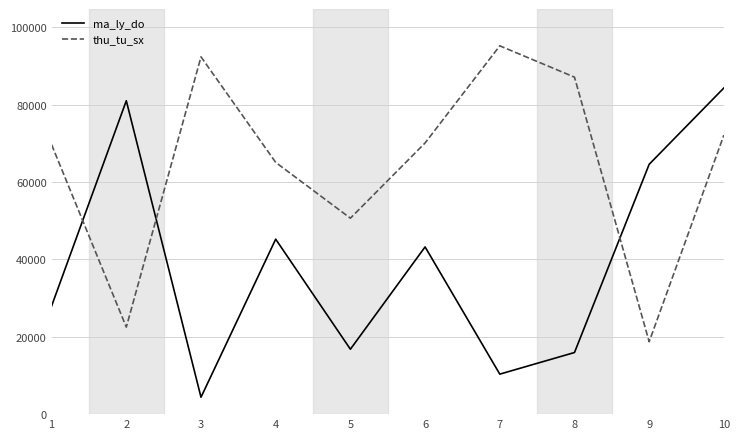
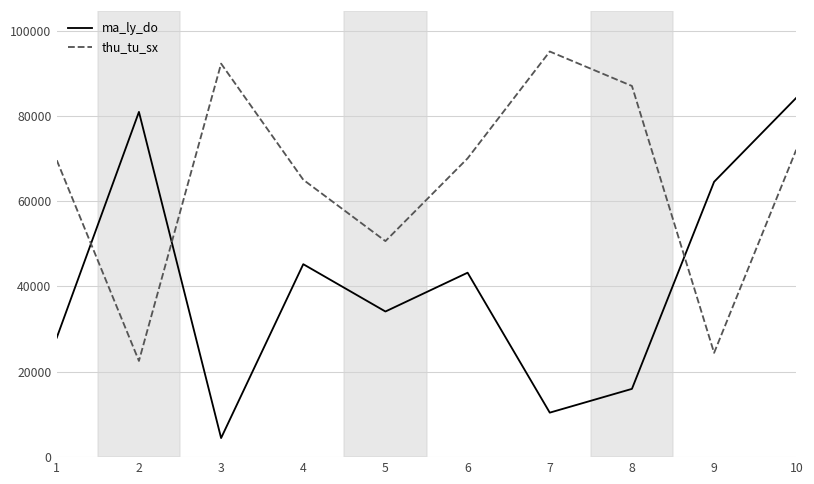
  {
    "ma_ly_do": {
      "1": 28000,
      "2": 81000,
      "3": 4000,
      "4": 45000,
-     "5": 17000,
+     "5": 34000,
      "6": 43000,
      "7": 10000,
      "8": 16000,
      "9": 65000,
      "10": 84000
    },
    "thu_tu_sx": {
      "1": 70000,
      "2": 22000,
      "3": 92000,
      "4": 65000,
      "5": 51000,
      "6": 70000,
      "7": 95000,
      "8": 87000,
-     "9": 19000,
+     "9": 24000,
      "10": 72000
    }
  }
